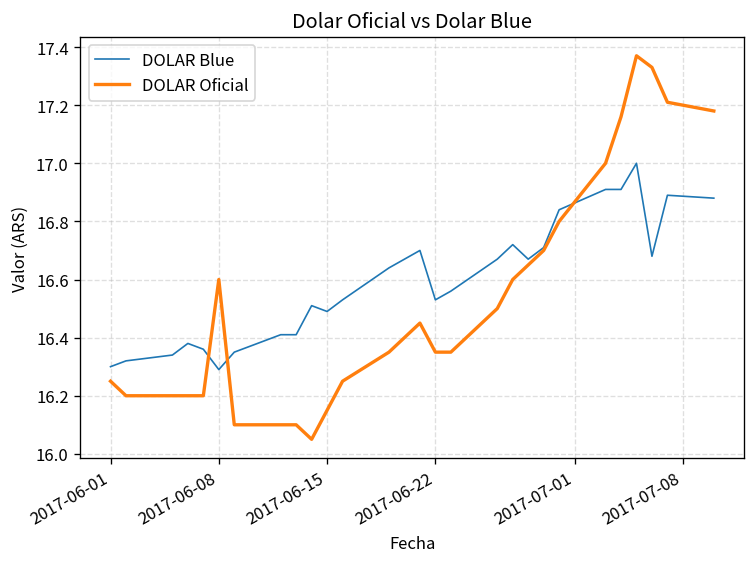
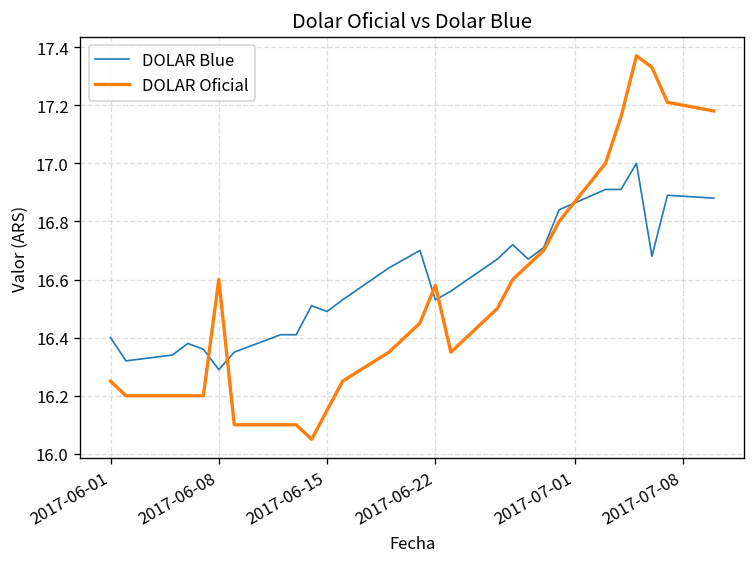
  {
    "DOLAR Blue": {
-     "2017-06-01": 16.3,
+     "2017-06-01": 16.4,
      "2017-06-08": 16.3,
      "2017-06-15": 16.5,
      "2017-06-22": 16.53
    },
    "DOLAR Oficial": {
      "2017-06-01": 16.25,
      "2017-06-08": 16.60,
      "2017-06-15": 16.15,
-     "2017-06-22": 16.35
+     "2017-06-22": 16.58
    }
  }
